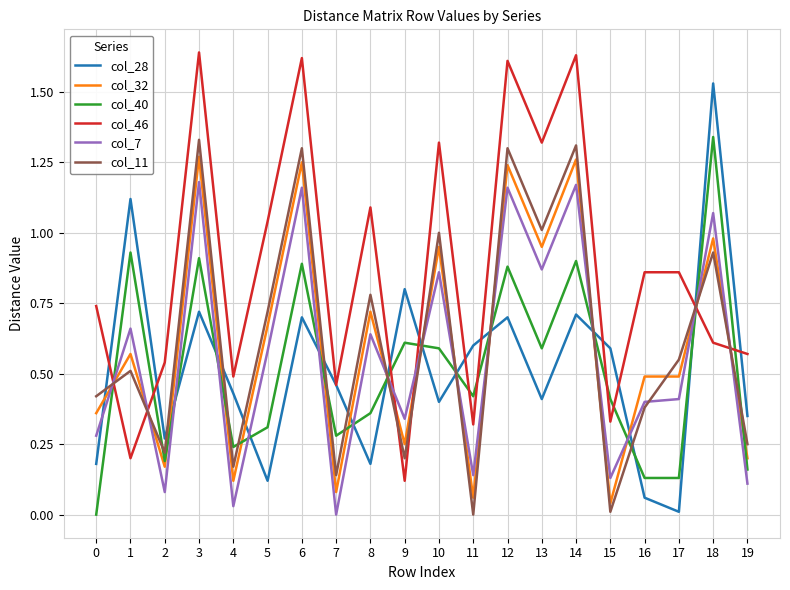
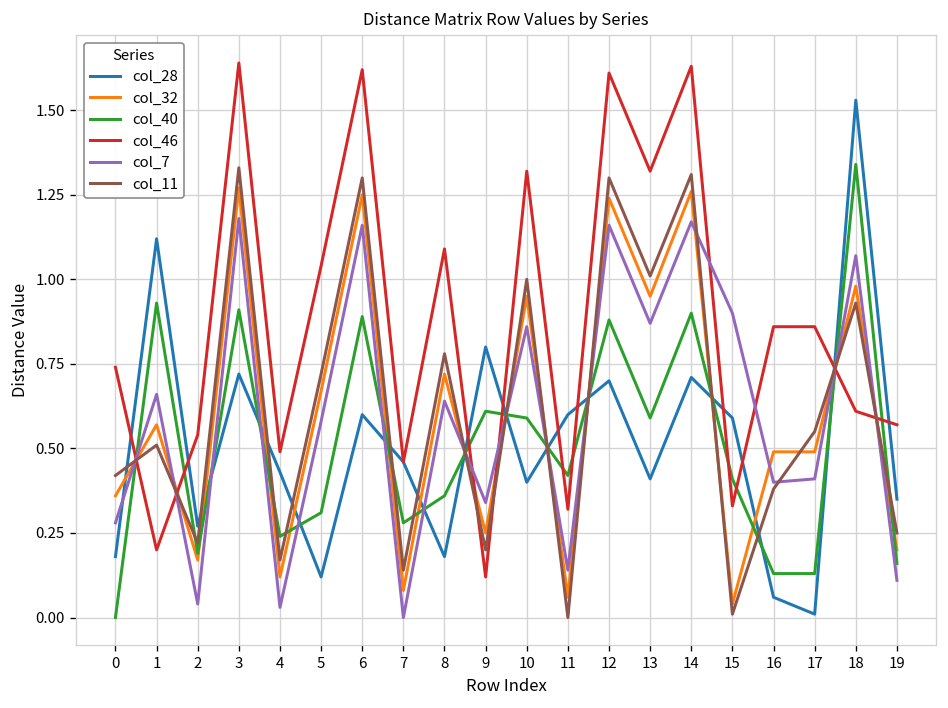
  {
    "col_28": {
      "0": 0.18,
      "1": 1.12,
      "2": 0.27,
      "3": 0.72,
      "4": 0.43,
      "5": 0.12,
-     "6": 0.7,
+     "6": 0.6,
      "8": 0.18,
      "9": 0.8,
      "10": 0.4,
      "11": 0.6,
      "12": 0.7,
      "13": 0.41,
      "14": 0.71,
      "15": 0.59,
      "16": 0.06,
      "17": 0.01,
      "18": 1.53,
      "19": 0.35
    },
    "col_32": {
      "0": 0.36,
      "1": 0.57,
      "2": 0.17,
      "3": 1.27,
      "4": 0.12,
      "5": 0.67,
      "6": 1.25,
      "7": 0.08,
      "8": 0.72,
      "9": 0.25,
      "10": 0.95,
      "11": 0.06,
      "12": 1.24,
      "13": 0.95,
      "14": 1.26,
      "15": 0.04,
      "16": 0.49,
      "17": 0.49,
      "18": 0.98,
      "19": 0.20
    },
    "col_40": {
      "0": 0.00,
      "1": 0.93,
      "2": 0.19,
      "3": 0.91,
      "4": 0.24,
      "5": 0.31,
      "6": 0.89,
      "7": 0.28,
      "8": 0.36,
      "9": 0.61,
      "10": 0.59,
      "11": 0.42,
      "12": 0.88,
      "13": 0.59,
      "14": 0.90,
      "15": 0.41,
      "16": 0.13,
      "17": 0.13,
      "18": 1.34,
      "19": 0.16
    },
    "col_46": {
      "0": 0.74,
      "1": 0.20,
      "2": 0.54,
      "3": 1.64,
      "4": 0.49,
      "5": 1.04,
      "6": 1.62,
      "8": 1.09,
      "9": 0.12,
      "10": 1.32,
      "11": 0.32,
      "12": 1.61,
      "13": 1.32,
      "14": 1.63,
      "15": 0.33,
      "16": 0.86,
      "17": 0.86,
      "18": 0.61,
      "19": 0.57
    },
    "col_7": {
      "0": 0.28,
      "1": 0.66,
-     "2": 0.08,
+     "2": 0.04,
      "3": 1.18,
      "4": 0.03,
      "5": 0.58,
      "6": 1.16,
      "7": 0.00,
      "8": 0.64,
      "9": 0.34,
      "10": 0.86,
      "11": 0.14,
      "12": 1.16,
      "13": 0.87,
      "14": 1.17,
-     "15": 0.13,
+     "15": 0.90,
      "16": 0.40,
      "17": 0.41,
      "18": 1.07,
      "19": 0.11
    },
    "col_11": {
      "0": 0.42,
      "1": 0.51,
      "2": 0.22,
      "3": 1.33,
      "4": 0.17,
      "5": 0.72,
      "6": 1.30,
      "7": 0.14,
      "8": 0.78,
      "9": 0.20,
      "10": 1.00,
      "11": 0.00,
      "12": 1.30,
      "13": 1.01,
      "14": 1.31,
      "15": 0.01,
      "16": 0.38,
      "17": 0.55,
      "18": 0.93,
      "19": 0.25
    }
  }
